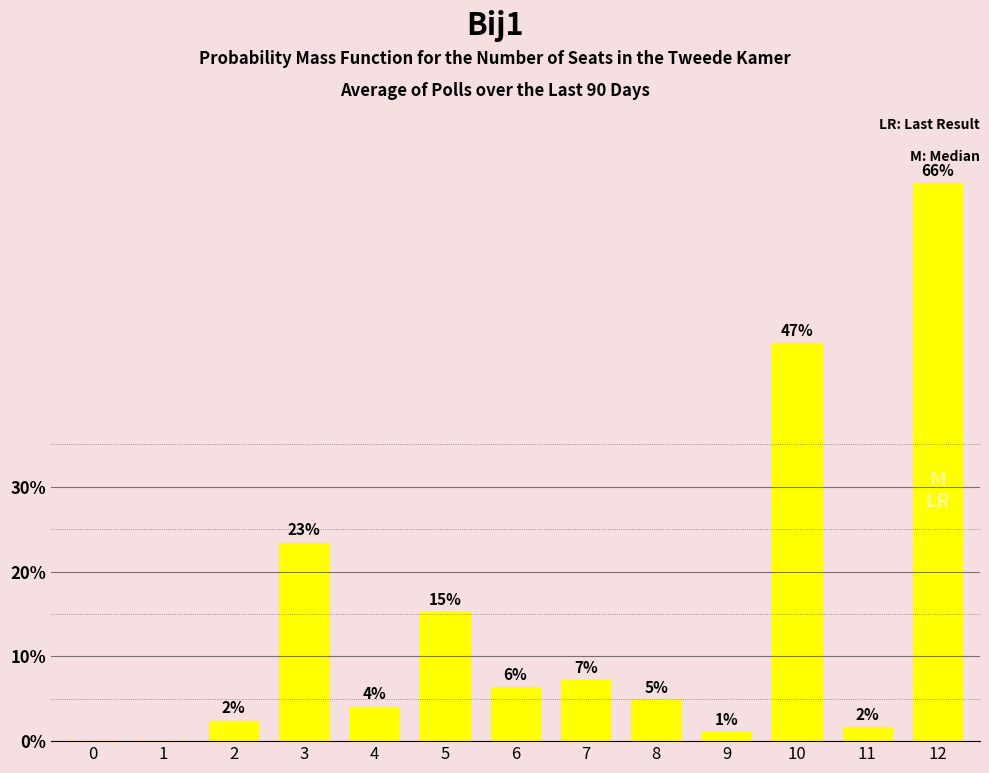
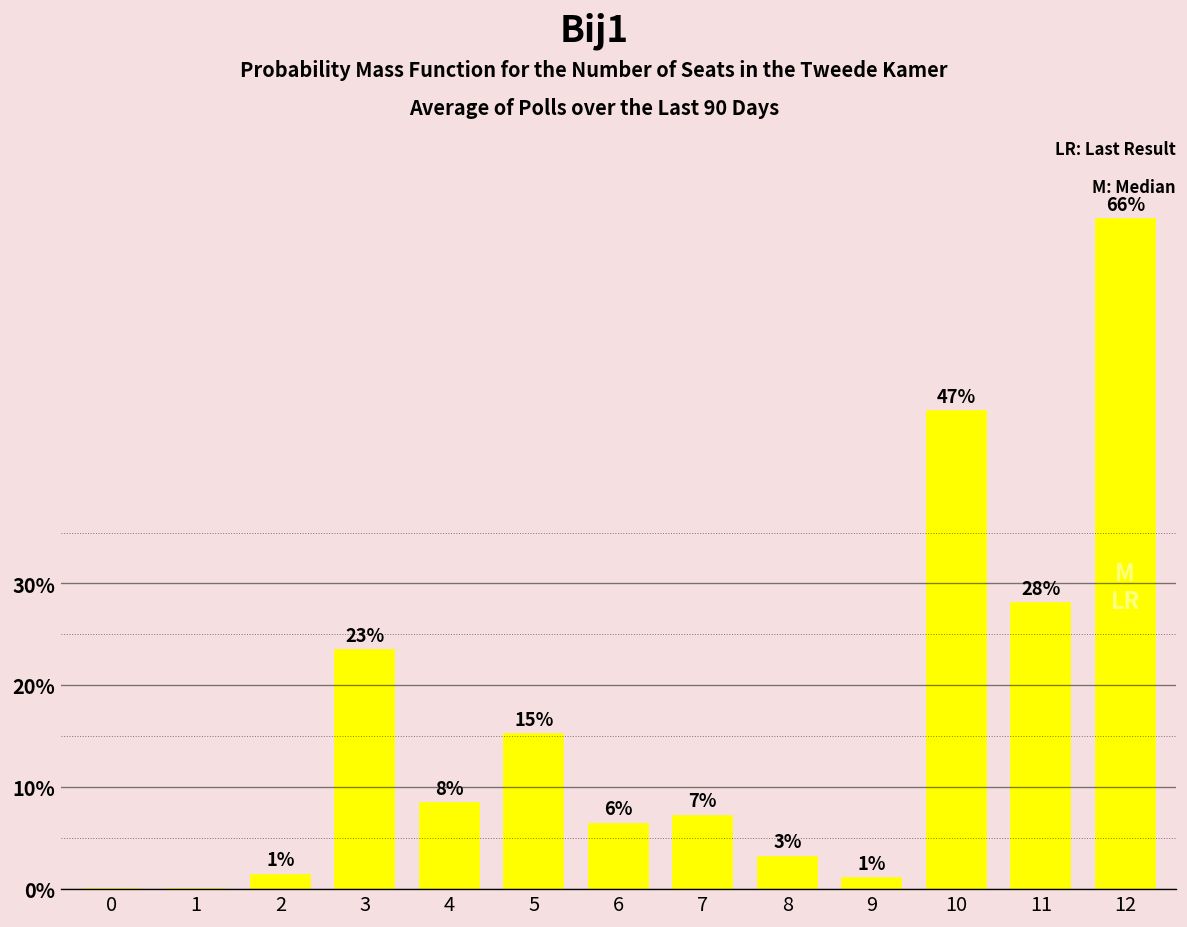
  {
-   "2": "2%",
+   "2": "1%",
    "3": "23%",
-   "4": "4%",
+   "4": "8%",
    "5": "15%",
    "6": "6%",
    "7": "7%",
-   "8": "5%",
+   "8": "3%",
    "9": "1%",
    "10": "47%",
-   "11": "2%",
+   "11": "28%",
    "12": "66%"
  }
